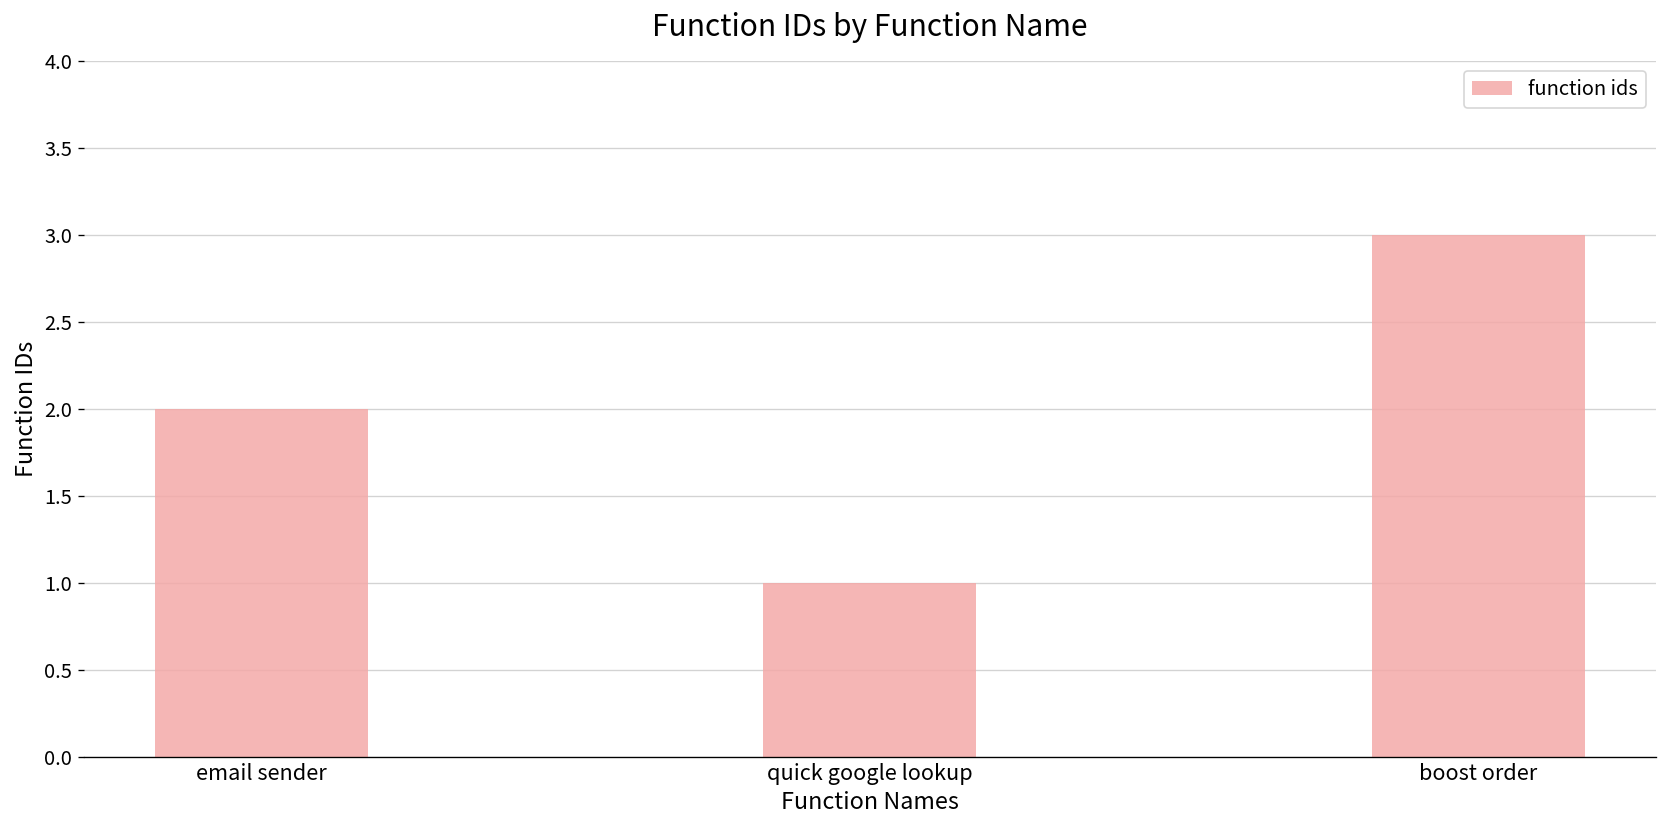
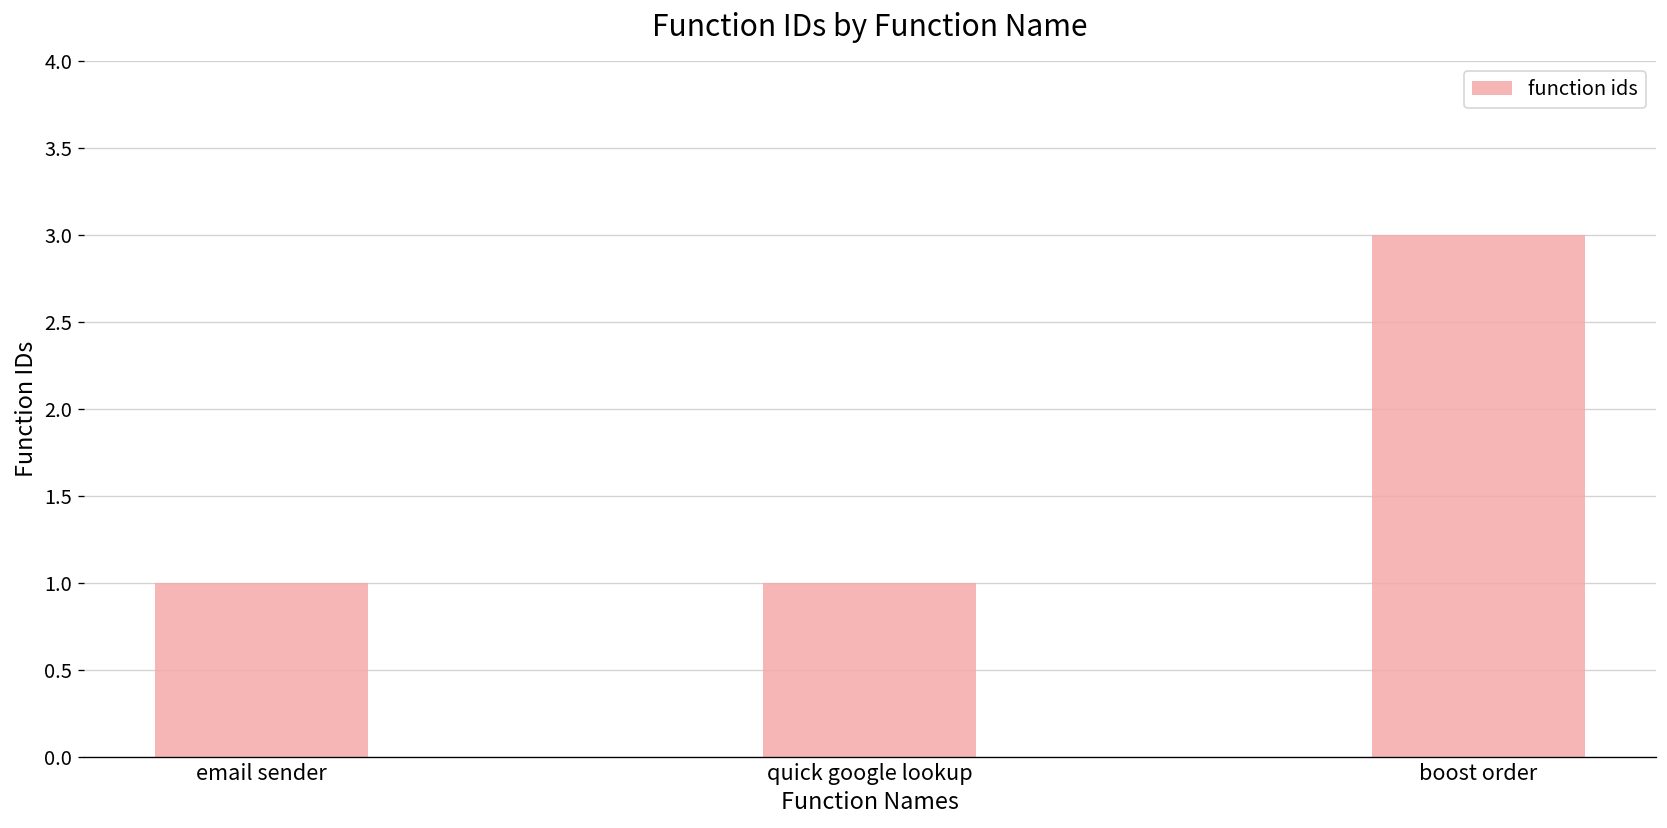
  {
-   "email sender": 2,
+   "email sender": 1,
    "quick google lookup": 1,
    "boost order": 3
  }
